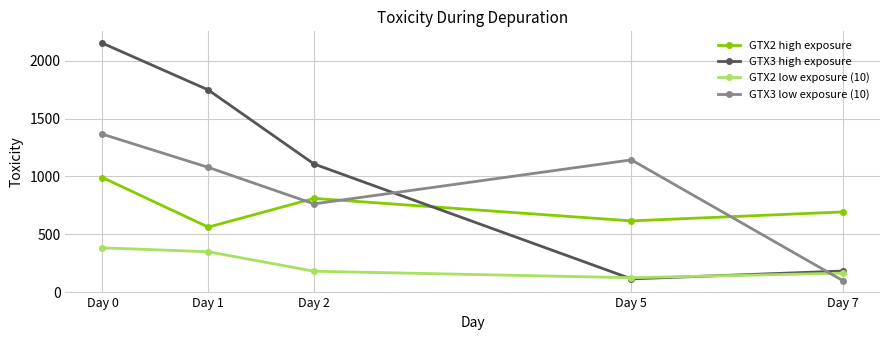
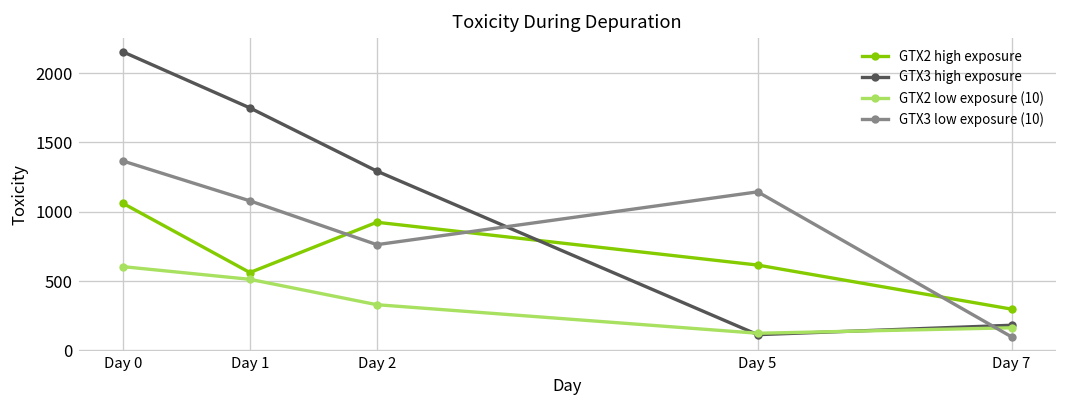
  {
    "GTX2 high exposure": {
-     "Day 0": 990,
+     "Day 0": 1060,
      "Day 1": 560,
-     "Day 2": 810,
+     "Day 2": 920,
      "Day 5": 620,
-     "Day 7": 690
+     "Day 7": 300
    },
    "GTX3 high exposure": {
      "Day 0": 2150,
      "Day 1": 1750,
-     "Day 2": 1110
+     "Day 2": 1290
    },
    "GTX2 low exposure (10)": {
-     "Day 0": 380,
-     "Day 1": 350,
-     "Day 2": 180
+     "Day 0": 600,
+     "Day 1": 510,
+     "Day 2": 330
    },
    "GTX3 low exposure (10)": {
      "Day 0": 1370,
      "Day 1": 1080,
      "Day 2": 760,
      "Day 5": 1140,
      "Day 7": 100
    }
  }
